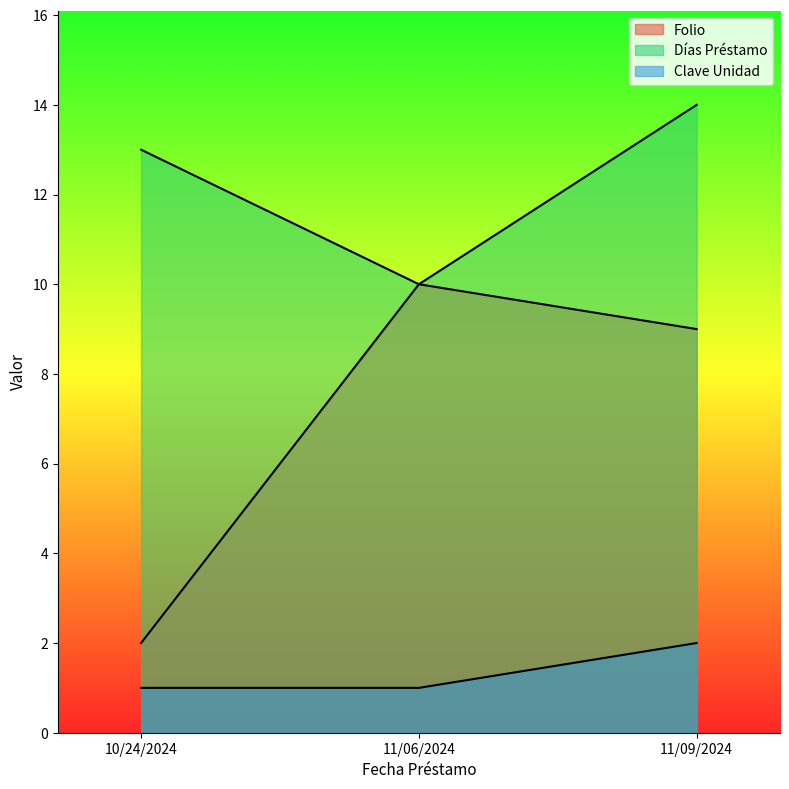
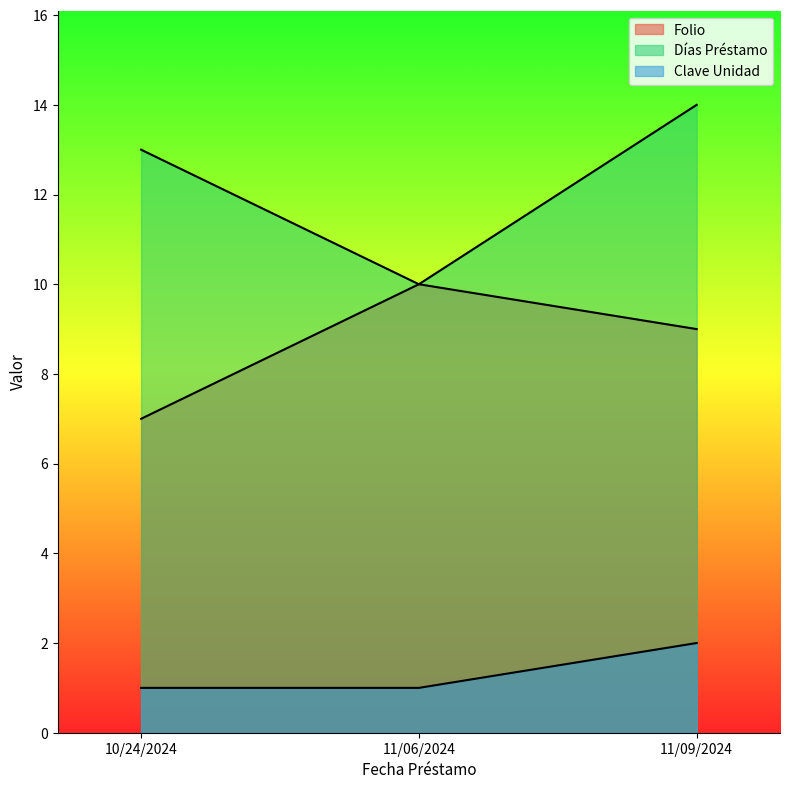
  {
    "Folio": {
-     "10/24/2024": 2,
+     "10/24/2024": 7,
      "11/09/2024": 9
    },
    "Días Préstamo": {
      "10/24/2024": 13,
      "11/09/2024": 14
    },
    "Clave Unidad": {
      "10/24/2024": 1,
      "11/06/2024": 1,
      "11/09/2024": 2
    }
  }
